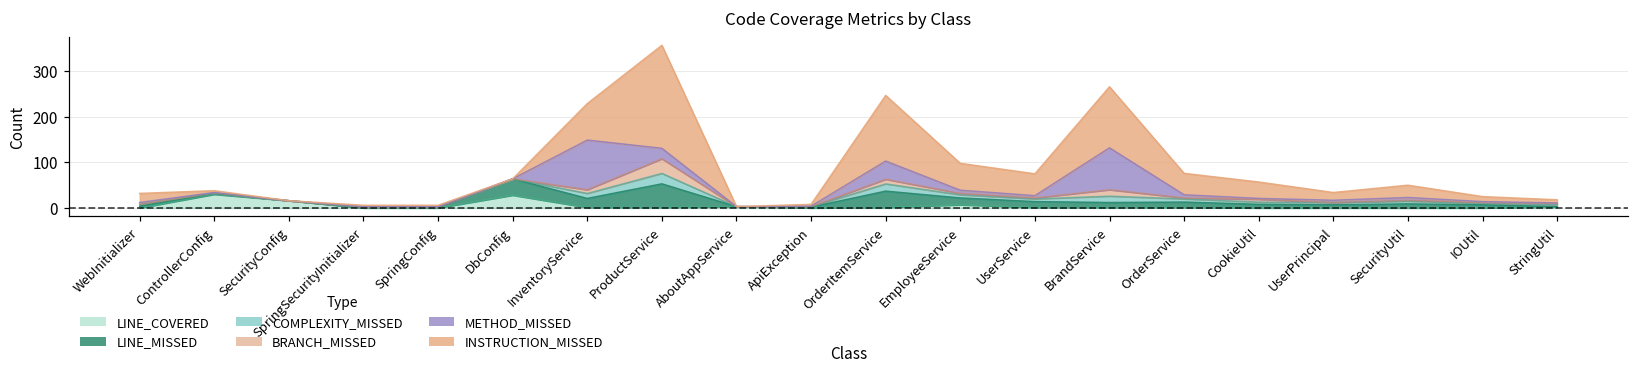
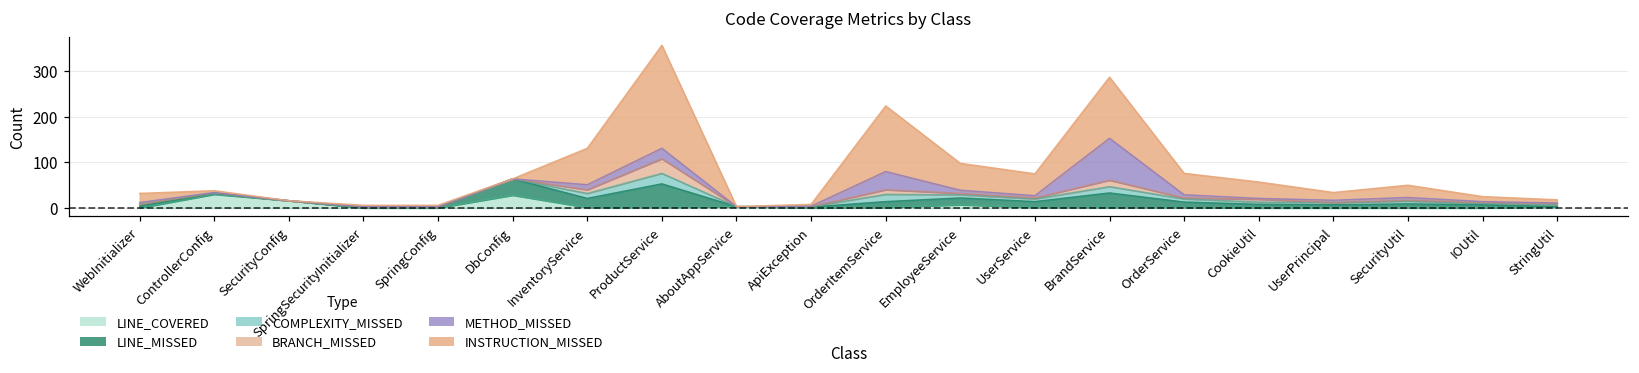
  {
    "LINE_MISSED": {
      "InventoryService": 20,
      "ProductService": 50,
-     "OrderItemService": 40,
+     "OrderItemService": 10,
      "EmployeeService": 20,
-     "BrandService": 10,
+     "BrandService": 30,
      "OrderService": 10
    },
    "METHOD_MISSED": {
-     "InventoryService": 110,
+     "InventoryService": 10,
      "ProductService": 20,
      "OrderItemService": 40,
      "EmployeeService": 10,
      "BrandService": 90,
      "OrderService": 10
    }
  }
